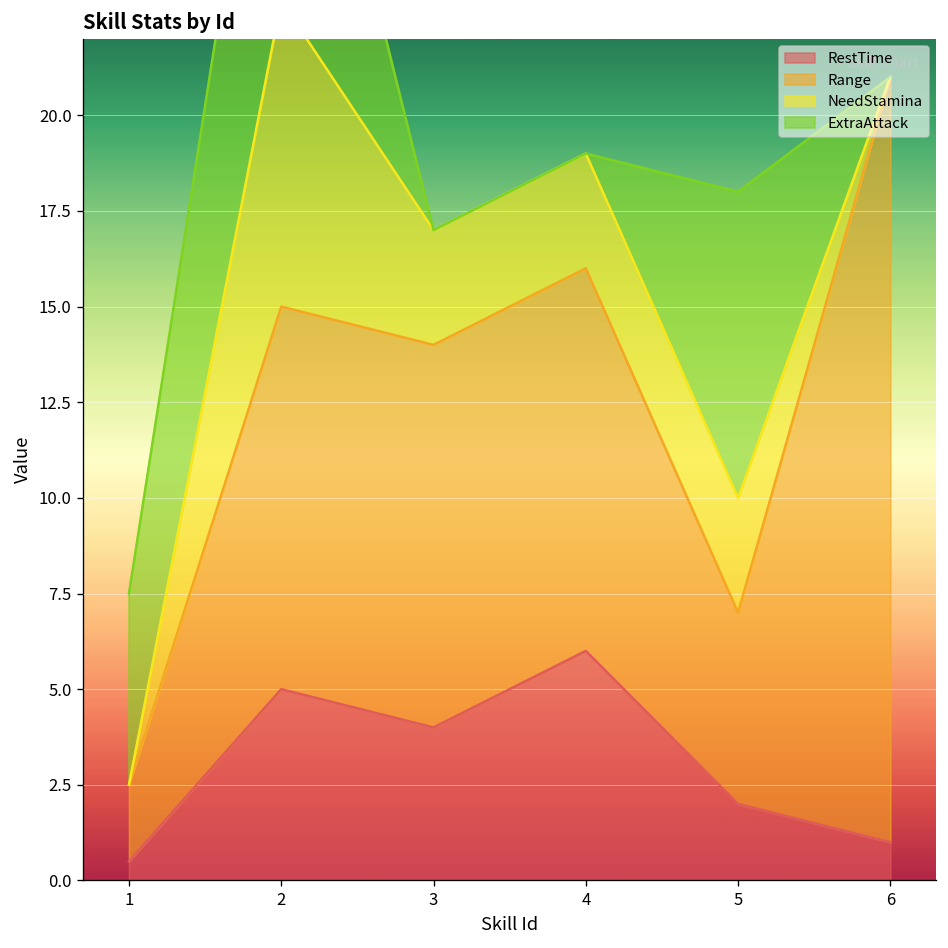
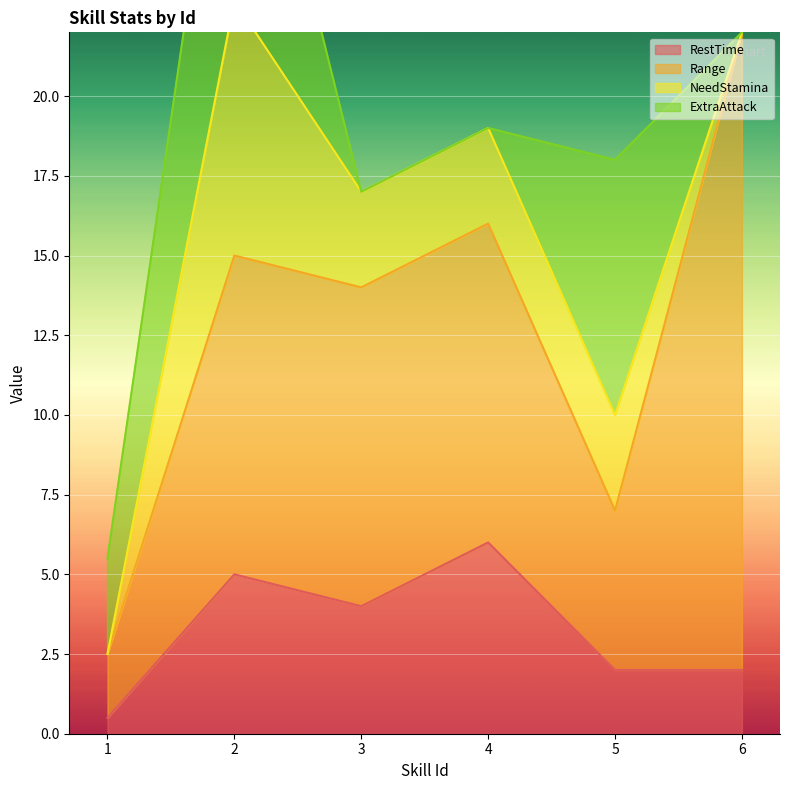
  {
    "RestTime": {
      "1": 0.5,
      "2": 5,
      "3": 4,
      "4": 6,
      "5": 2,
-     "6": 1
+     "6": 2
    },
    "ExtraAttack": {
-     "1": 5,
+     "1": 3,
      "5": 8
    }
  }
